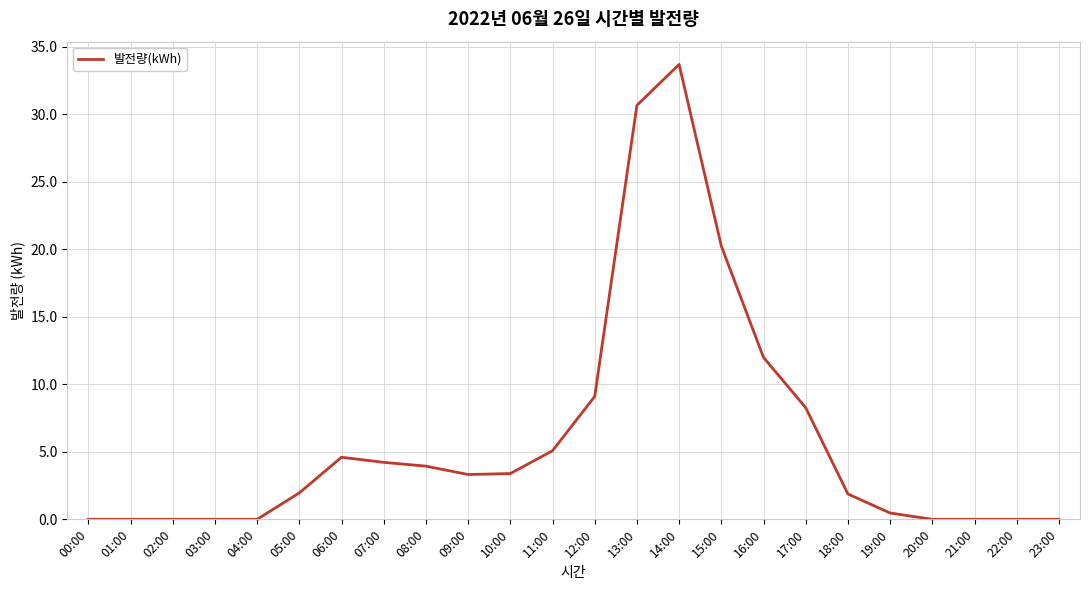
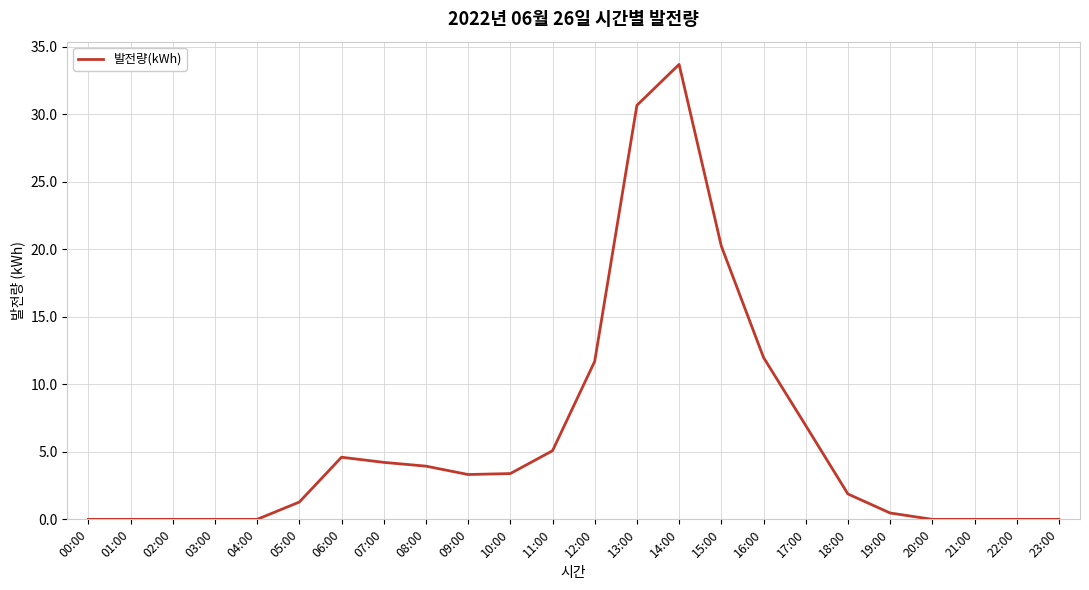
  {
    "00:00": 0.0,
    "01:00": 0.0,
    "02:00": 0.0,
    "03:00": 0.0,
    "04:00": 0.0,
-   "05:00": 2.0,
+   "05:00": 1.3,
    "06:00": 4.6,
    "07:00": 4.2,
    "08:00": 3.9,
    "09:00": 3.3,
    "10:00": 3.4,
    "11:00": 5.1,
-   "12:00": 9.1,
+   "12:00": 11.7,
    "13:00": 30.7,
    "14:00": 33.7,
    "15:00": 20.2,
    "16:00": 12.0,
-   "17:00": 8.3,
+   "17:00": 7.0,
    "18:00": 1.9,
    "19:00": 0.5,
    "20:00": 0.0,
    "21:00": 0.0,
    "22:00": 0.0,
    "23:00": 0.0
  }
